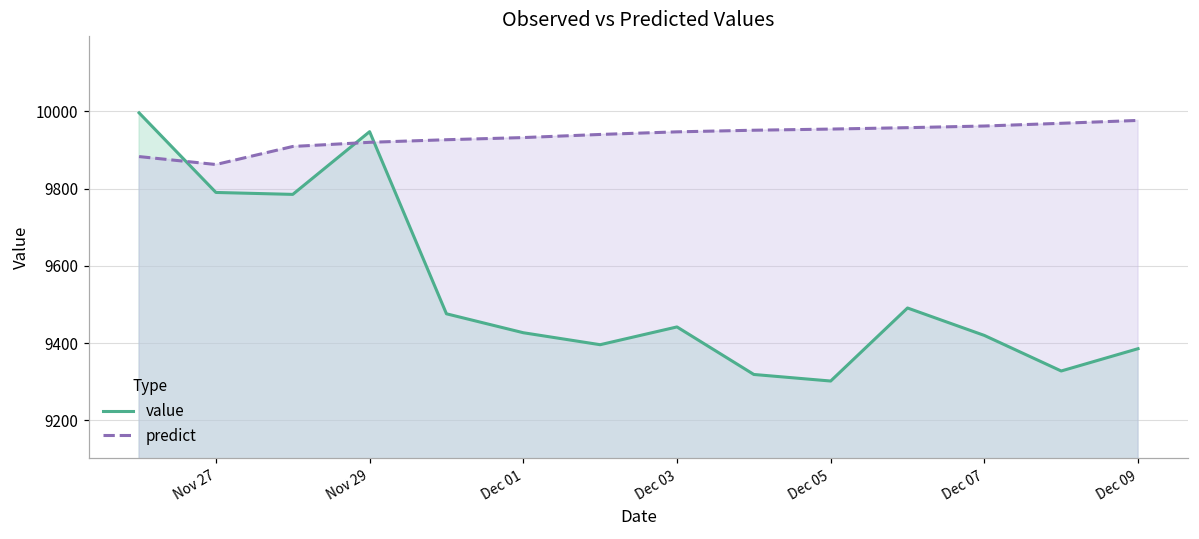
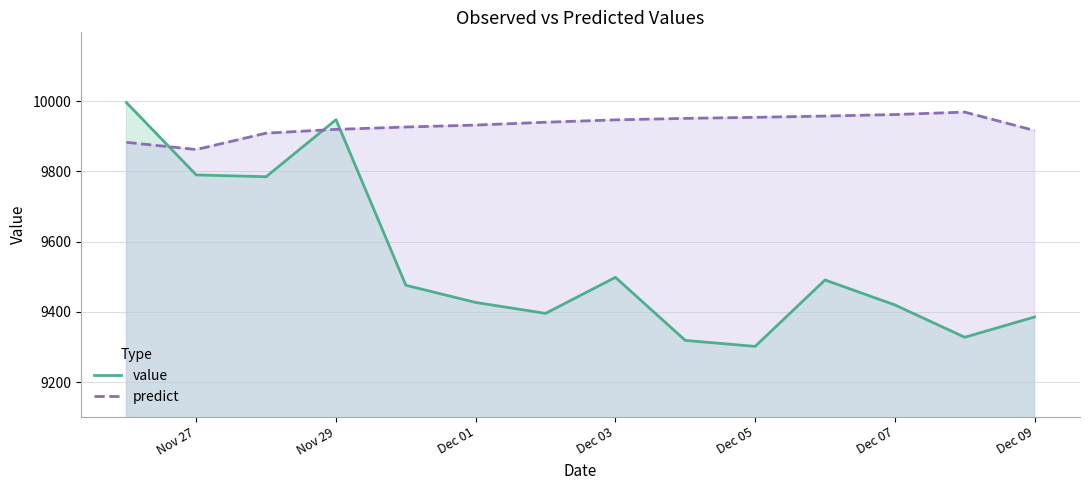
  {
    "value": {
      "Nov 27": 9790,
      "Nov 29": 9950,
      "Dec 01": 9430,
-     "Dec 03": 9440,
+     "Dec 03": 9500,
      "Dec 05": 9300,
      "Dec 07": 9420,
      "Dec 09": 9390
    },
    "predict": {
      "Nov 27": 9860,
      "Nov 29": 9920,
      "Dec 01": 9930,
      "Dec 03": 9950,
      "Dec 05": 9950,
      "Dec 07": 9960,
-     "Dec 09": 9980
+     "Dec 09": 9920
    }
  }
